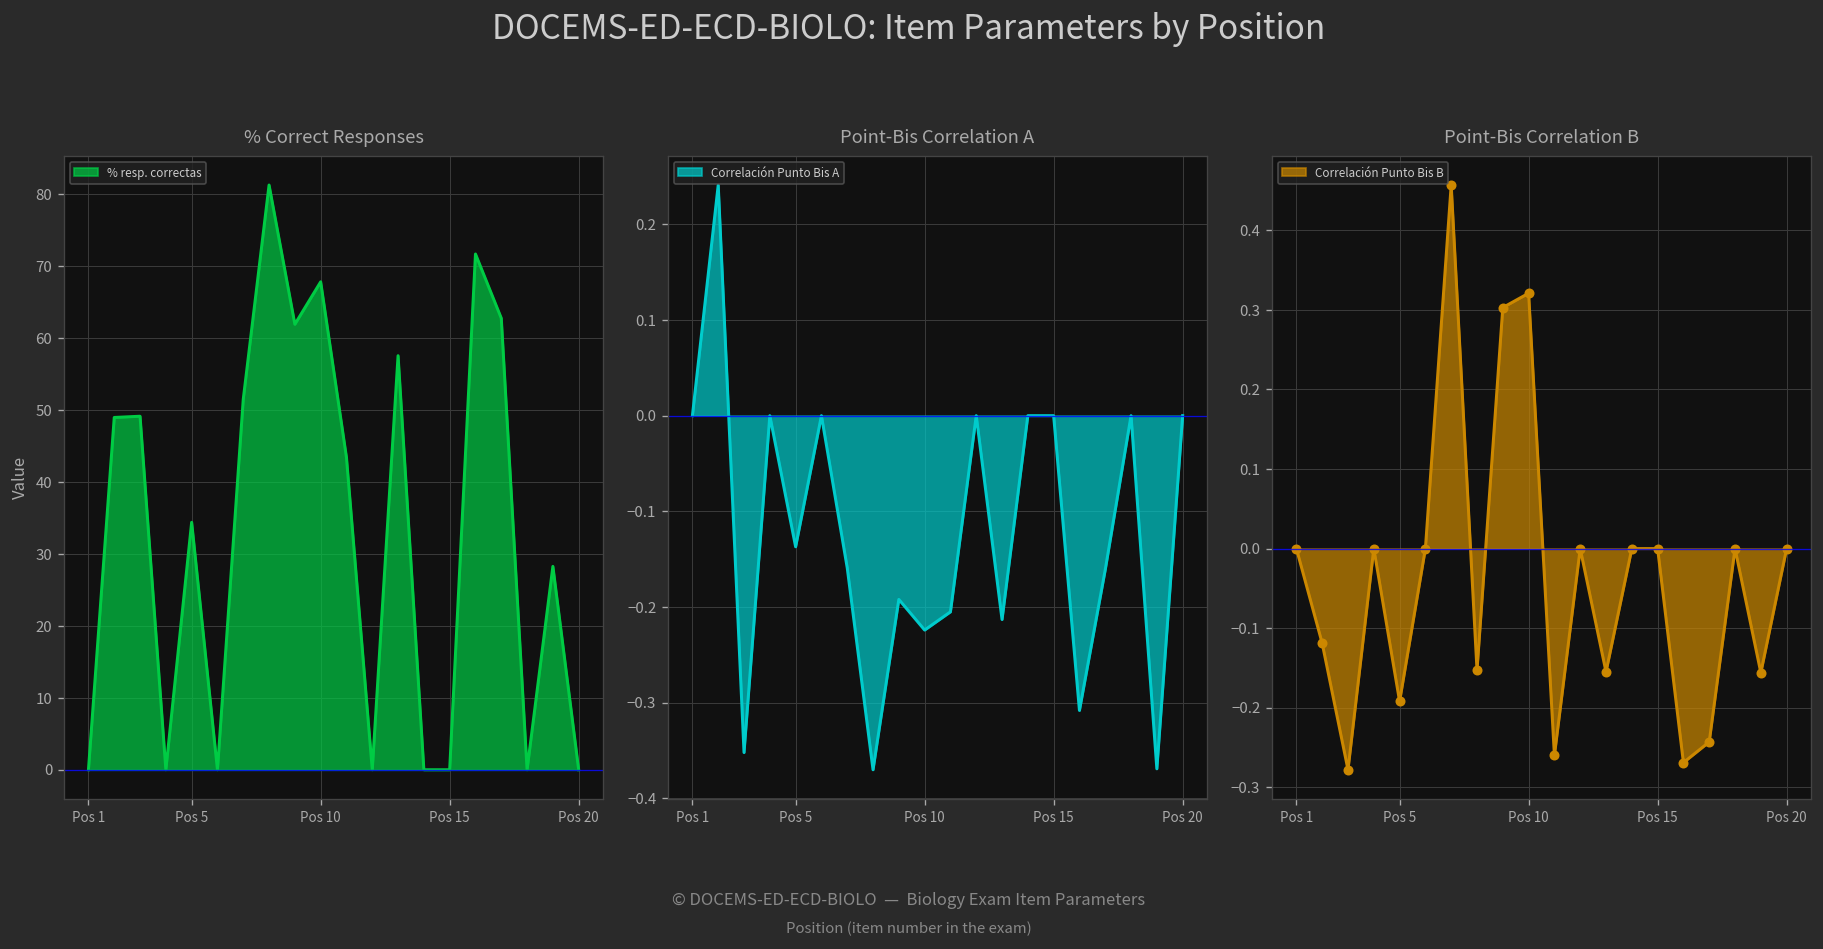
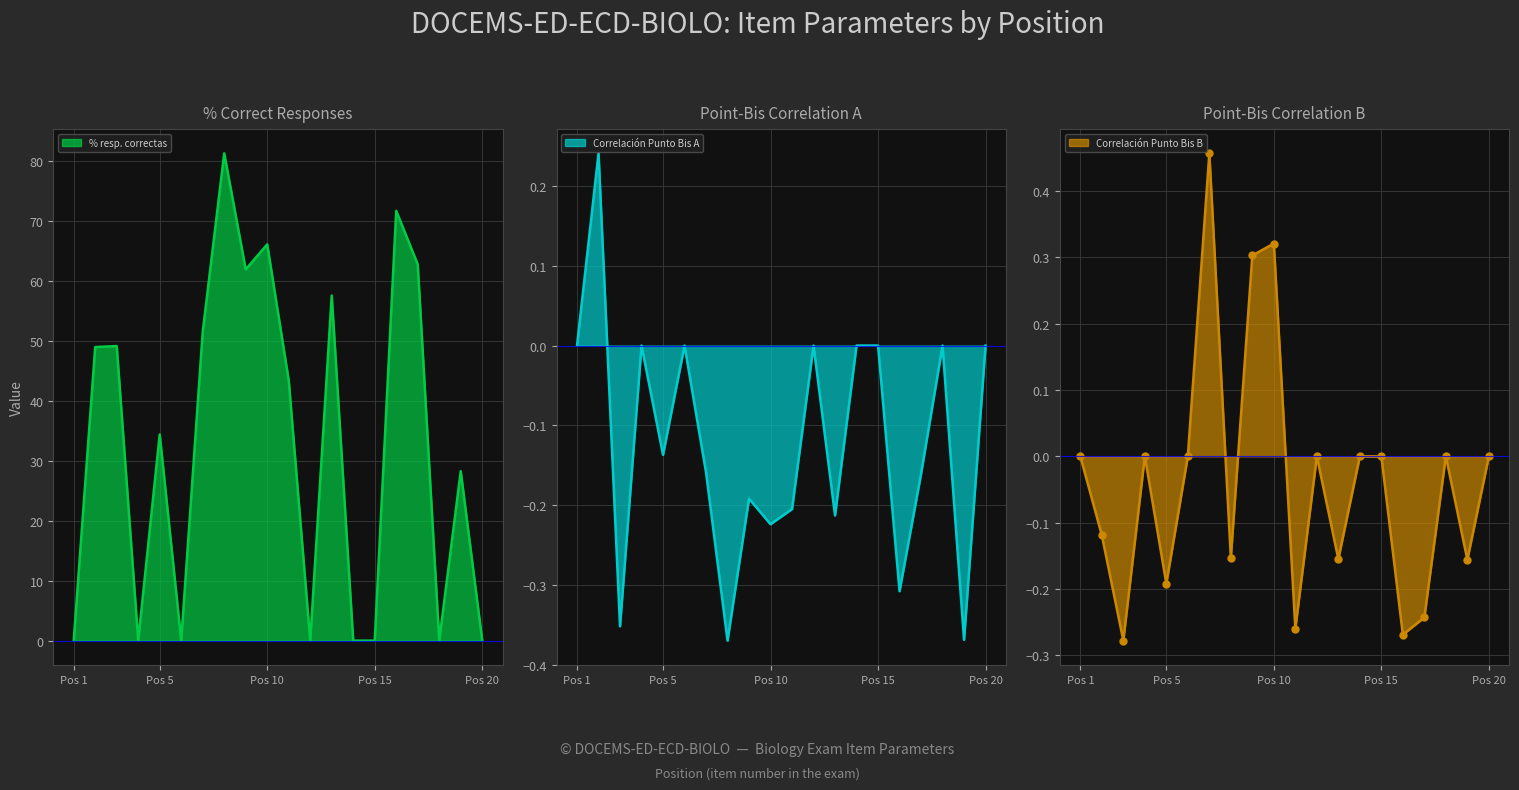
  {
    "% Correct Responses": {
      "Pos 1": 0,
      "Pos 5": 34,
-     "Pos 10": 68,
+     "Pos 10": 66,
      "Pos 15": 0,
      "Pos 20": 0
    }
  }
